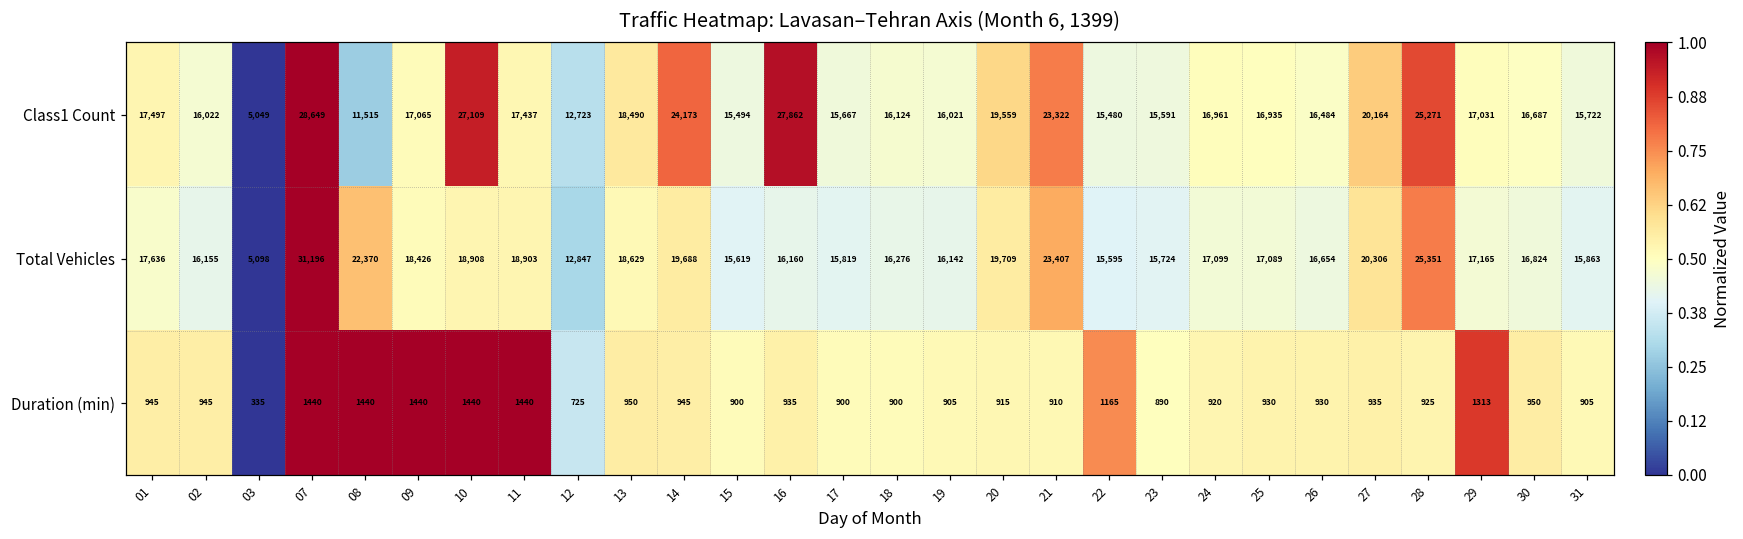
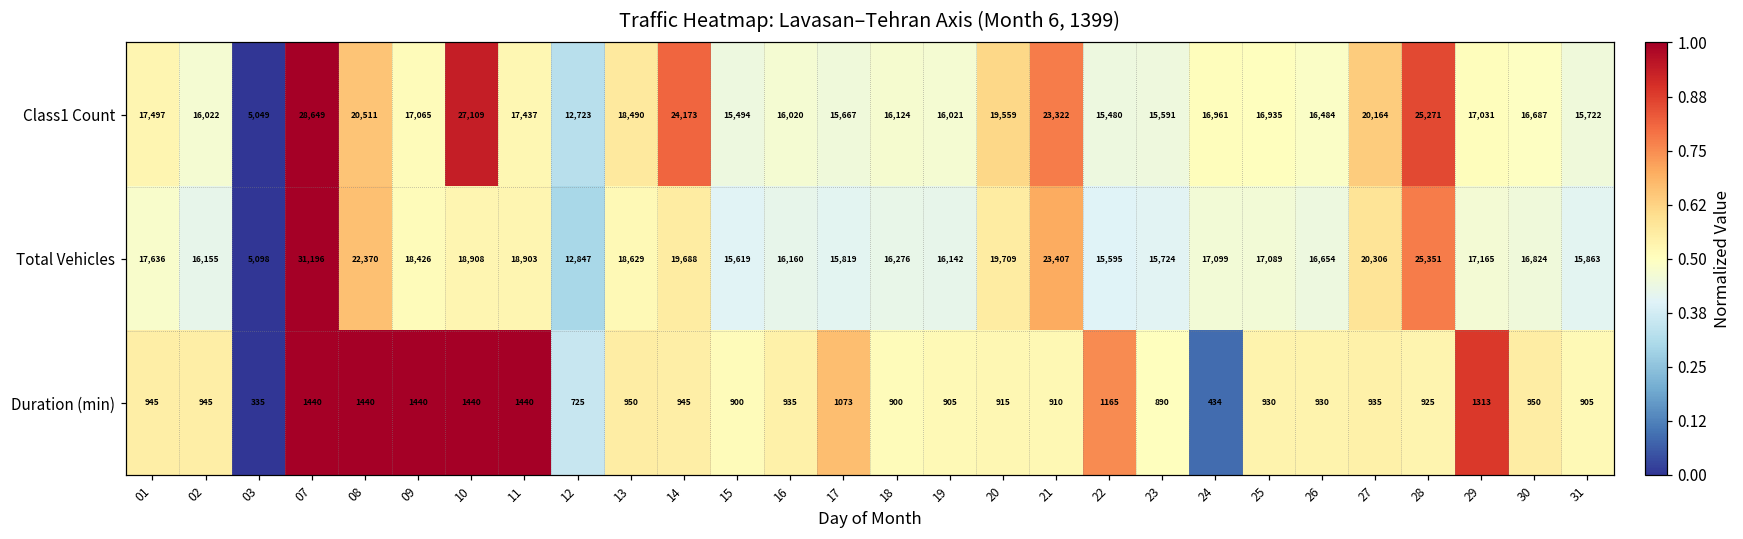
  {
    "Class1 Count": {
      "01": "17,497",
      "02": "16,022",
      "03": "5,049",
      "07": "28,649",
-     "08": "11,515",
+     "08": "20,511",
      "09": "17,065",
      "10": "27,109",
      "11": "17,437",
      "12": "12,723",
      "13": "18,490",
      "14": "24,173",
      "15": "15,494",
-     "16": "27,862",
+     "16": "16,020",
      "17": "15,667",
      "18": "16,124",
      "19": "16,021",
      "20": "19,559",
      "21": "23,322",
      "22": "15,480",
      "23": "15,591",
      "24": "16,961",
      "25": "16,935",
      "26": "16,484",
      "27": "20,164",
      "28": "25,271",
      "29": "17,031",
      "30": "16,687",
      "31": "15,722"
    },
    "Total Vehicles": {
      "01": "17,636",
      "02": "16,155",
      "03": "5,098",
      "07": "31,196",
      "08": "22,370",
      "09": "18,426",
      "10": "18,908",
      "11": "18,903",
      "12": "12,847",
      "13": "18,629",
      "14": "19,688",
      "15": "15,619",
      "16": "16,160",
      "17": "15,819",
      "18": "16,276",
      "19": "16,142",
      "20": "19,709",
      "21": "23,407",
      "22": "15,595",
      "23": "15,724",
      "24": "17,099",
      "25": "17,089",
      "26": "16,654",
      "27": "20,306",
      "28": "25,351",
      "29": "17,165",
      "30": "16,824",
      "31": "15,863"
    },
    "Duration (min)": {
      "01": "945",
      "02": "945",
      "03": "335",
      "07": "1440",
      "08": "1440",
      "09": "1440",
      "10": "1440",
      "11": "1440",
      "12": "725",
      "13": "950",
      "14": "945",
      "15": "900",
      "16": "935",
-     "17": "900",
+     "17": "1073",
      "18": "900",
      "19": "905",
      "20": "915",
      "21": "910",
      "22": "1165",
      "23": "890",
-     "24": "920",
+     "24": "434",
      "25": "930",
      "26": "930",
      "27": "935",
      "28": "925",
      "29": "1313",
      "30": "950",
      "31": "905"
    }
  }
